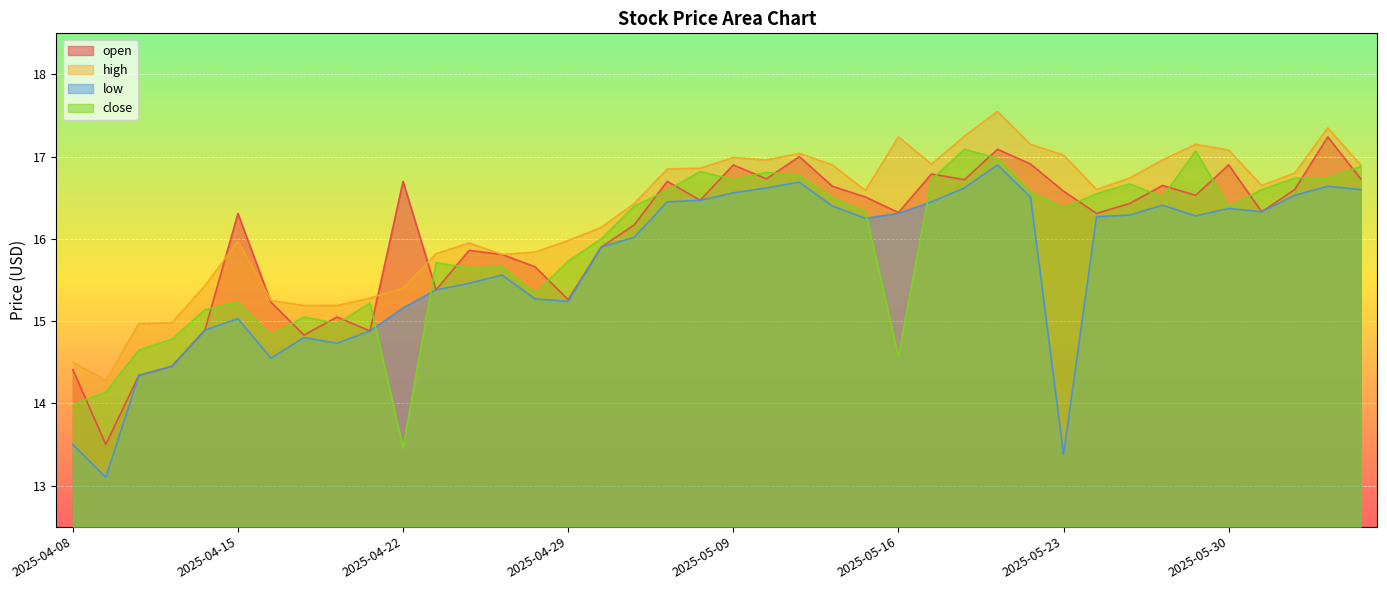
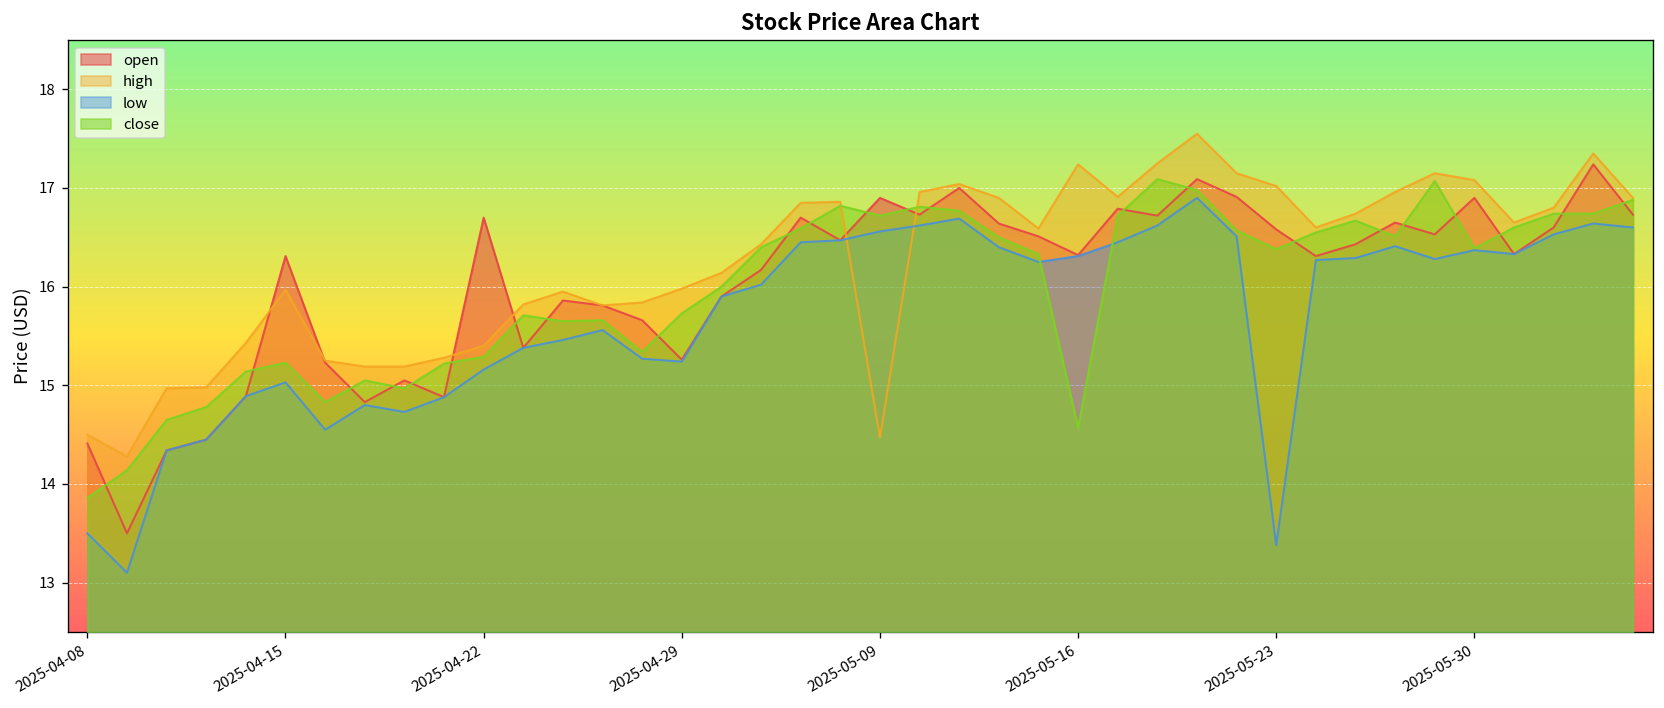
  {
    "open": {
      "2025-04-08": 14.4,
      "2025-04-15": 16.3,
      "2025-04-22": 16.7,
      "2025-05-09": 16.9,
      "2025-05-23": 16.6,
      "2025-05-30": 16.9
    },
    "high": {
      "2025-04-08": 14.5,
      "2025-04-15": 16.0,
      "2025-04-22": 15.4,
      "2025-04-29": 16.0,
-     "2025-05-09": 17.0,
+     "2025-05-09": 14.5,
      "2025-05-16": 17.2,
      "2025-05-23": 17.0,
      "2025-05-30": 17.1
    },
    "low": {
      "2025-04-08": 13.5,
      "2025-04-15": 15.0,
      "2025-04-22": 15.2,
      "2025-05-09": 16.6,
      "2025-05-23": 13.4
    },
    "close": {
-     "2025-04-08": 14.0,
+     "2025-04-08": 13.9,
      "2025-04-15": 15.2,
-     "2025-04-22": 13.5,
+     "2025-04-22": 15.3,
      "2025-04-29": 15.7,
      "2025-05-09": 16.7,
      "2025-05-16": 14.6,
      "2025-05-23": 16.4
    }
  }
